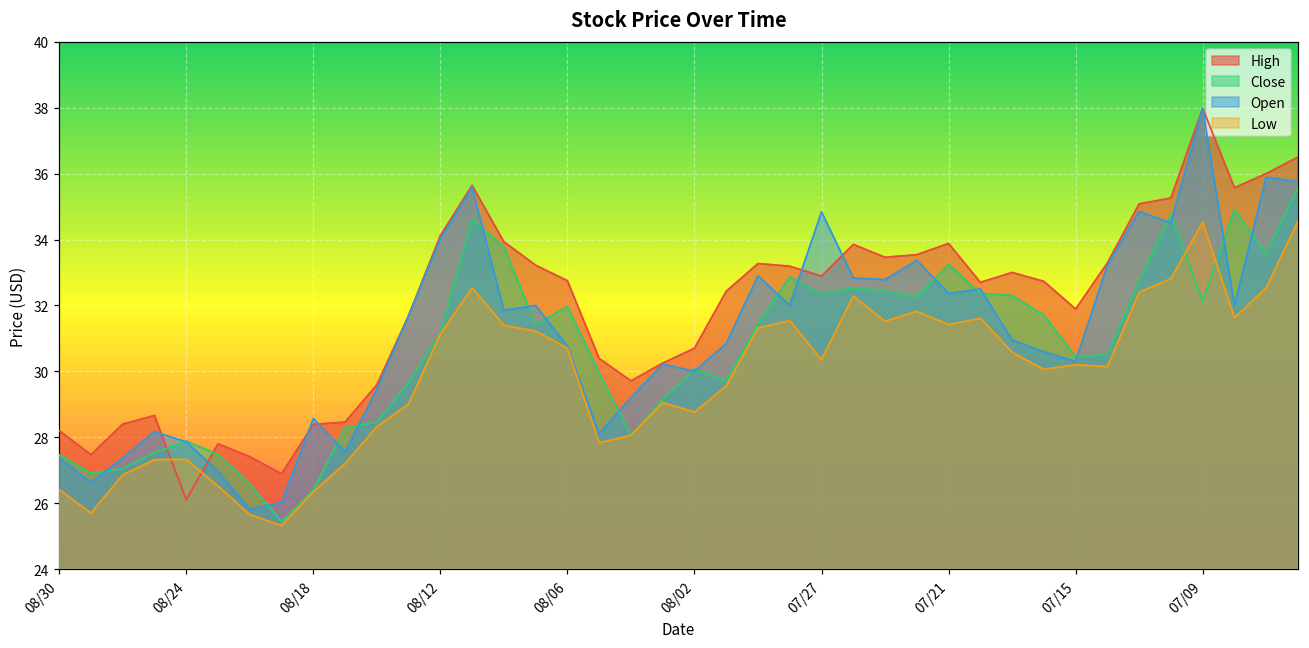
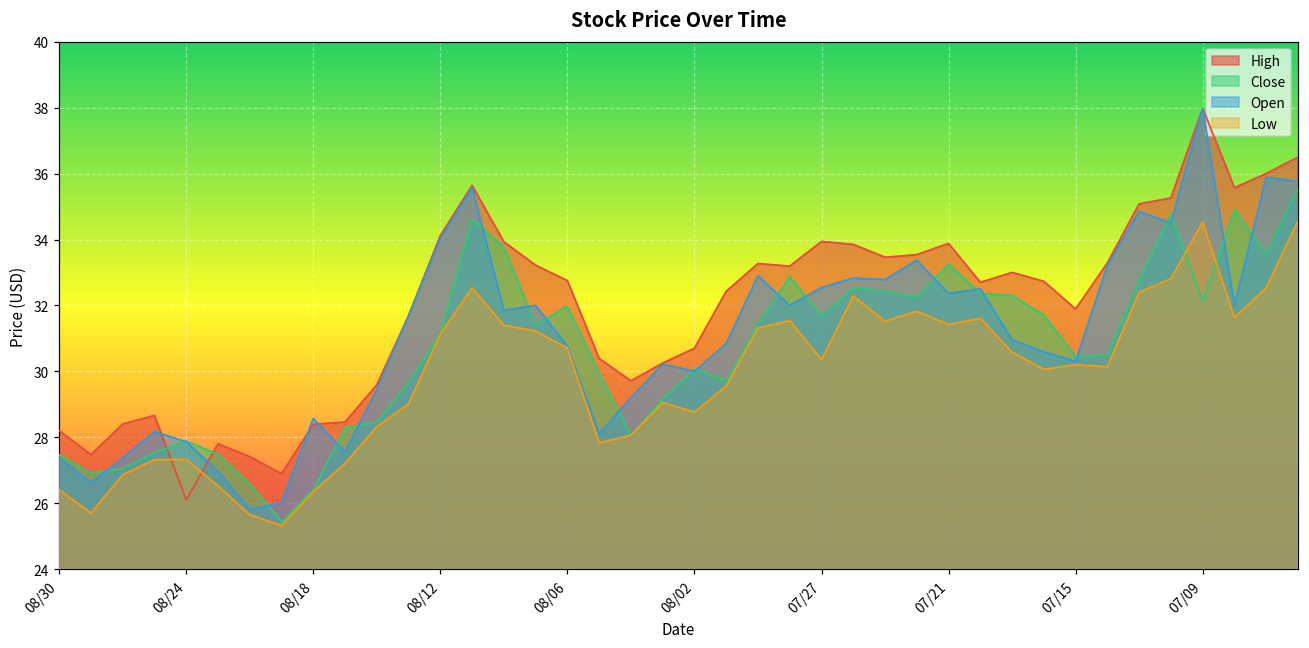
  {
    "High": {
      "08/30": 28.2,
      "08/24": 26.1,
      "08/18": 28.4,
      "08/12": 34.1,
      "08/06": 32.8,
      "08/02": 30.7,
-     "07/27": 32.9,
+     "07/27": 33.9,
      "07/21": 33.9,
      "07/15": 31.9
    },
    "Close": {
      "08/30": 27.5,
      "08/06": 32.0,
-     "07/27": 32.4,
+     "07/27": 31.7,
      "07/21": 33.3,
      "07/15": 30.5,
      "07/09": 32.1
    },
    "Open": {
      "08/30": 27.4,
      "08/18": 28.6,
      "08/12": 34.0,
-     "07/27": 34.8,
+     "07/27": 32.5,
      "07/21": 32.4,
      "07/15": 30.3
    },
    "Low": {
      "08/30": 26.4,
      "08/24": 27.3,
      "08/02": 28.8,
      "07/27": 30.4,
      "07/21": 31.4,
      "07/15": 30.2,
      "07/09": 34.5
    }
  }
